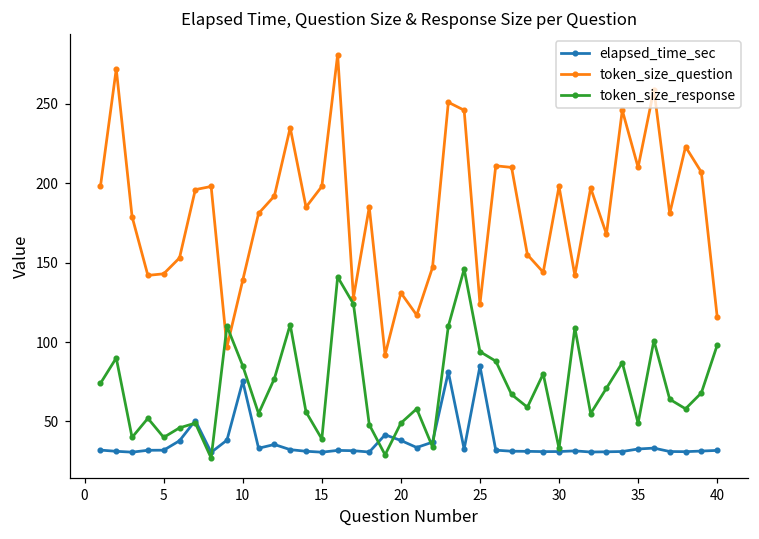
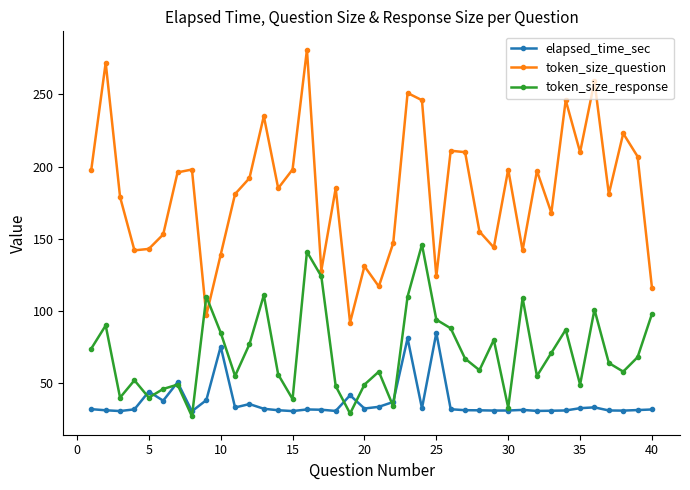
  {
    "elapsed_time_sec": {
-     "5": 32,
+     "5": 44,
      "10": 75,
      "15": 31,
-     "20": 38,
+     "20": 32,
      "25": 85,
      "30": 31,
      "35": 33,
      "40": 32
    },
    "token_size_question": {
      "5": 143,
      "10": 139,
      "15": 198,
      "20": 131,
      "25": 124,
      "30": 198,
      "35": 210,
      "40": 116
    },
    "token_size_response": {
      "5": 40,
      "10": 85,
      "15": 39,
      "20": 49,
      "25": 94,
      "30": 33,
      "35": 49,
      "40": 98
    }
  }
